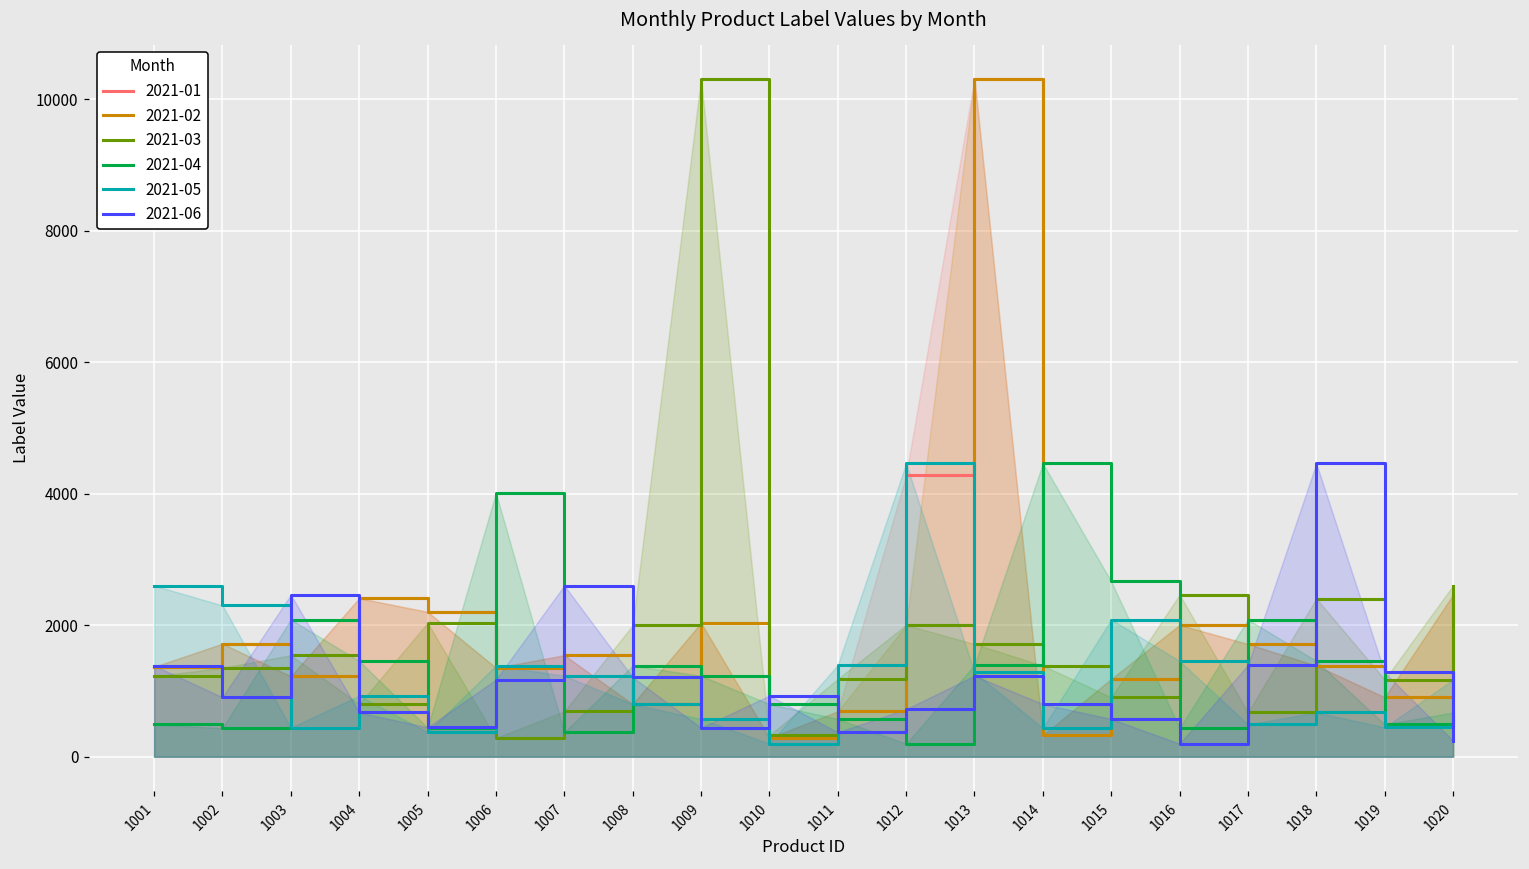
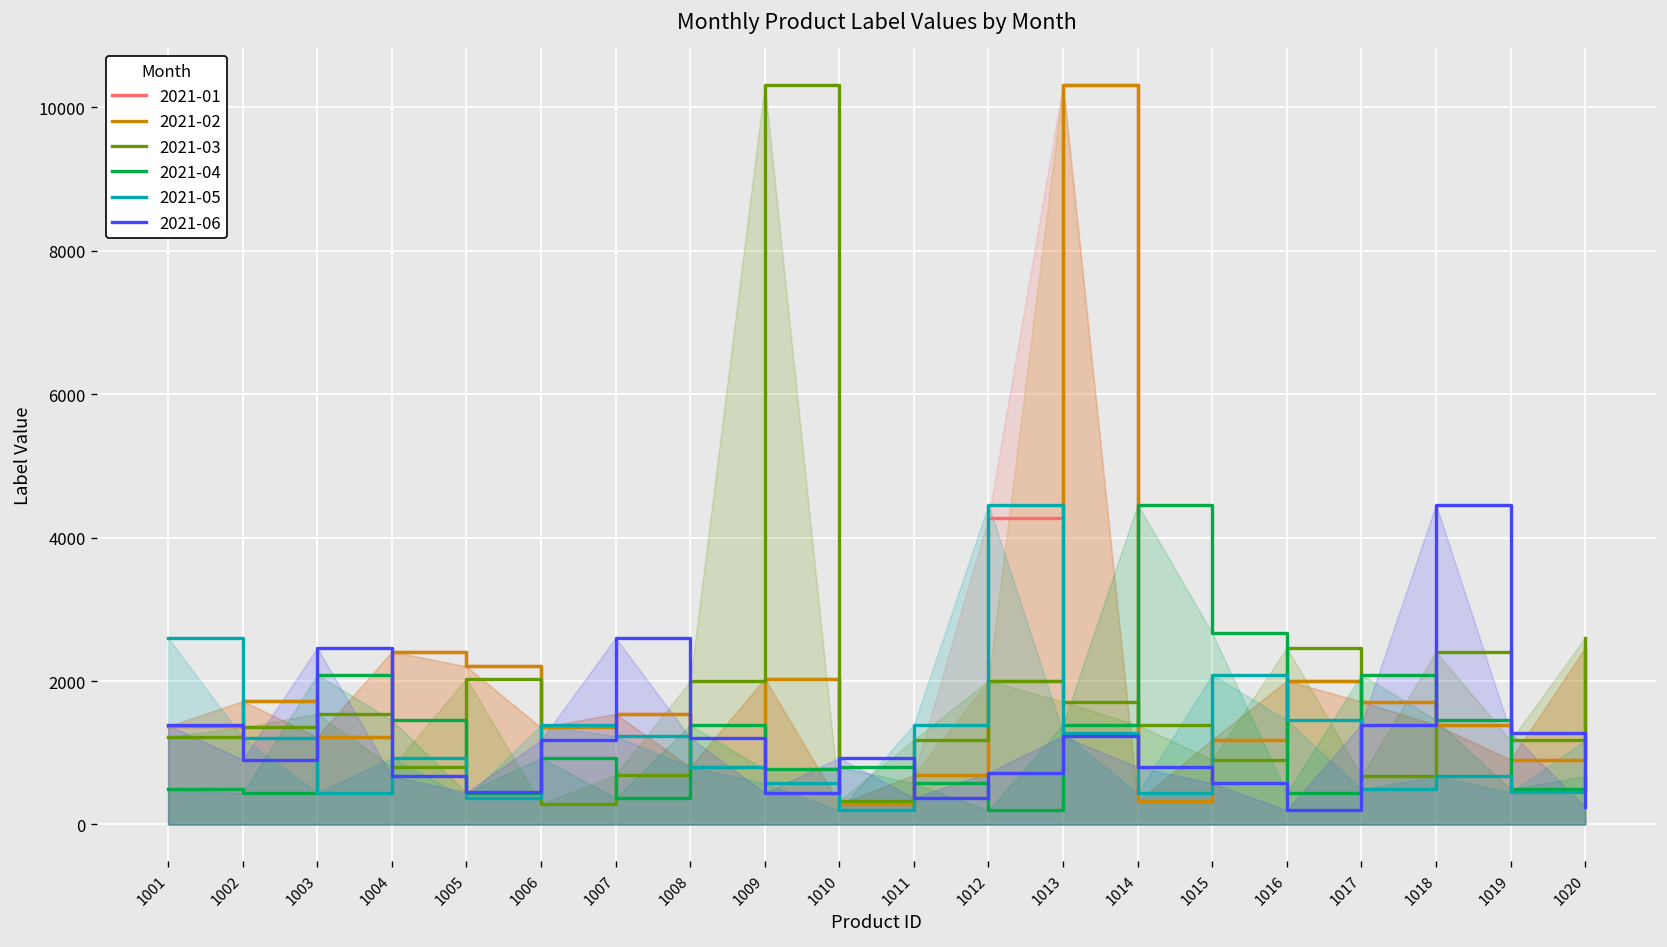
  {
    "2021-01": {
      "1012": 4300
    },
    "2021-03": {
      "1001": 1200,
      "1002": 1400,
      "1003": 1500,
      "1004": 800,
      "1005": 2000,
      "1006": 300,
      "1007": 700,
      "1008": 2000,
      "1009": 10300,
      "1011": 1200,
      "1013": 1700,
      "1014": 1400,
      "1015": 900,
      "1016": 2500,
      "1017": 700,
      "1018": 2400,
      "1019": 1200,
      "1020": 2600
    },
    "2021-04": {
      "1001": 500,
      "1002": 400,
      "1003": 2100,
      "1004": 1500,
-     "1006": 4000,
+     "1006": 900,
      "1007": 400,
      "1008": 1400,
-     "1009": 1200,
+     "1009": 800,
      "1010": 800,
      "1011": 600,
      "1012": 200,
      "1013": 1400,
      "1014": 4500,
      "1015": 2700,
      "1016": 400,
      "1017": 2100,
      "1018": 1500,
      "1019": 500,
      "1020": 700
    },
    "2021-05": {
      "1001": 2600,
-     "1002": 2300,
+     "1002": 1200,
      "1003": 400,
      "1004": 900,
      "1005": 400,
      "1007": 1200,
      "1009": 600,
      "1010": 200,
      "1011": 1400,
      "1012": 4500,
      "1013": 1300,
      "1014": 400,
      "1015": 2100,
      "1016": 1500,
      "1017": 500,
      "1018": 700,
      "1019": 400,
      "1020": 1200
    },
    "2021-06": {
      "1002": 900,
      "1003": 2500,
      "1004": 700,
      "1006": 1200,
      "1007": 2600,
      "1008": 1200,
      "1009": 400,
      "1010": 900,
      "1011": 400,
      "1012": 700,
      "1013": 1200,
      "1014": 800,
      "1015": 600,
      "1016": 200,
      "1017": 1400,
      "1018": 4500,
      "1019": 1300,
      "1020": 200
    }
  }
